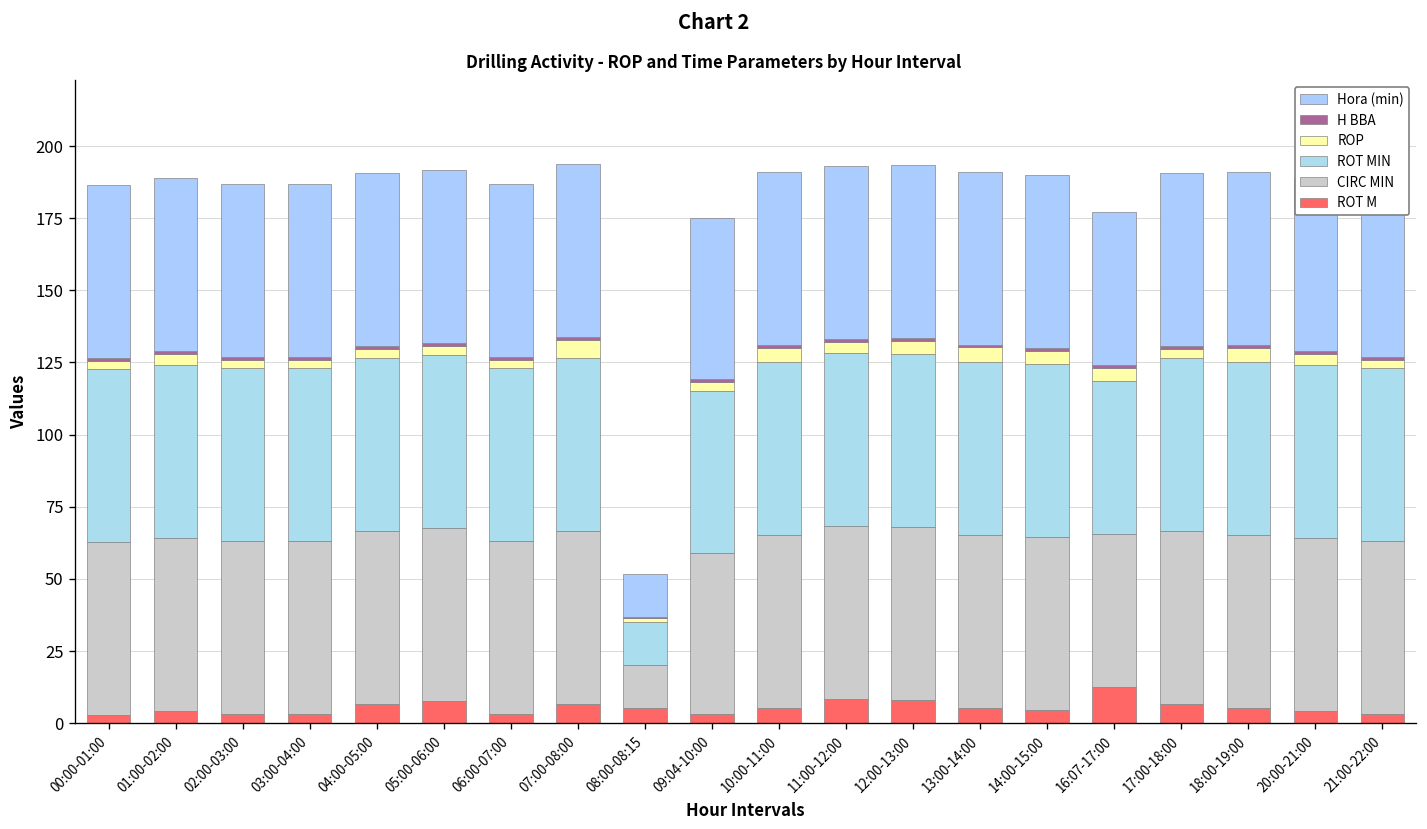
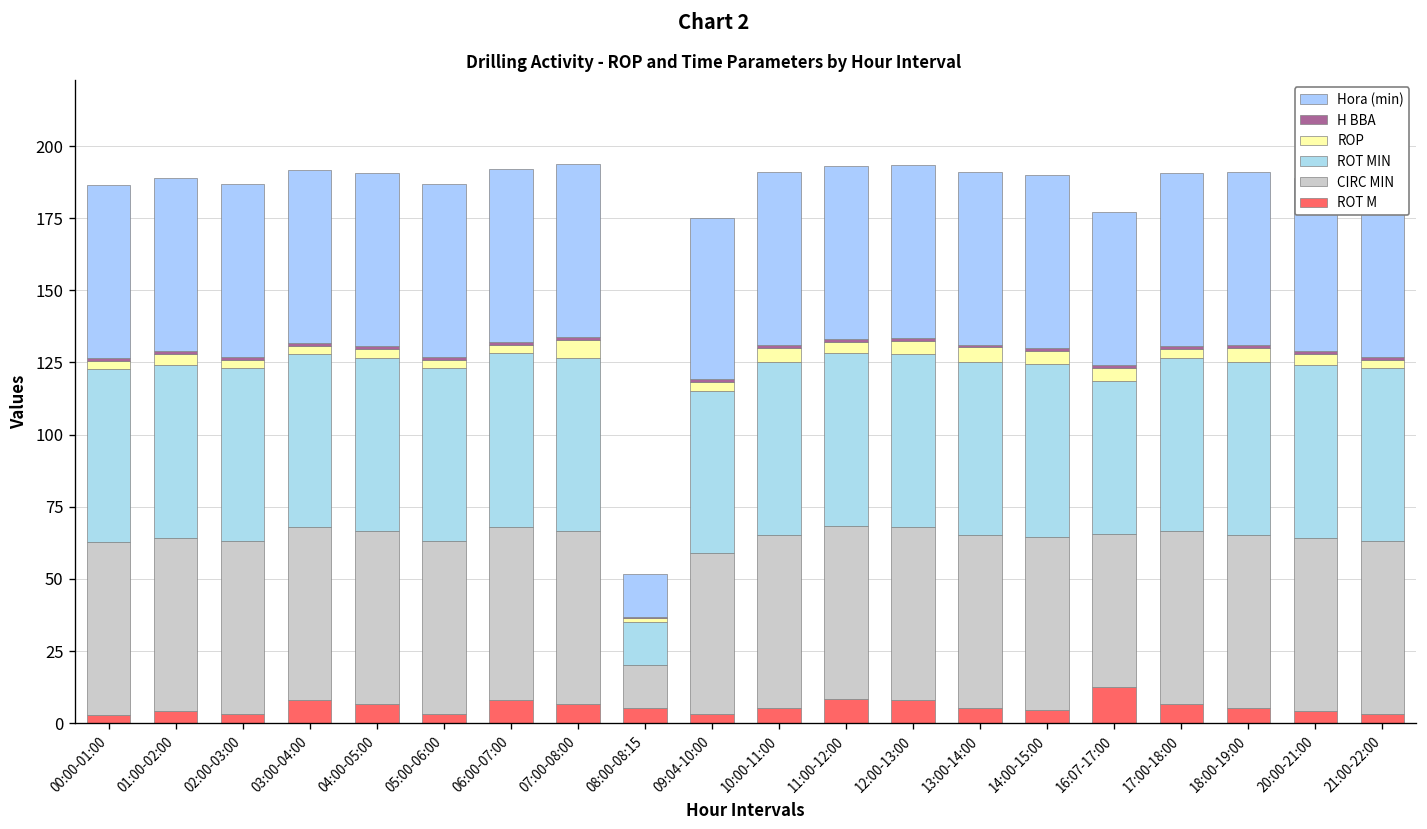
  {
    "ROT M": {
      "00:00-01:00": 3,
      "01:00-02:00": 4,
      "02:00-03:00": 3,
-     "03:00-04:00": 3,
+     "03:00-04:00": 8,
      "04:00-05:00": 7,
-     "05:00-06:00": 8,
-     "06:00-07:00": 3,
+     "05:00-06:00": 3,
+     "06:00-07:00": 8,
      "07:00-08:00": 6,
      "08:00-08:15": 5,
      "09:04-10:00": 3,
      "10:00-11:00": 5,
      "11:00-12:00": 8,
      "12:00-13:00": 8,
      "13:00-14:00": 5,
      "14:00-15:00": 5,
      "16:07-17:00": 13,
      "17:00-18:00": 7,
      "18:00-19:00": 5,
      "20:00-21:00": 4,
      "21:00-22:00": 3
    },
    "ROP": {
      "00:00-01:00": 3,
      "01:00-02:00": 4,
      "02:00-03:00": 3,
      "03:00-04:00": 3,
      "04:00-05:00": 3,
      "05:00-06:00": 3,
      "06:00-07:00": 3,
      "07:00-08:00": 6,
      "08:00-08:15": 1,
      "09:04-10:00": 3,
      "10:00-11:00": 5,
      "11:00-12:00": 4,
      "12:00-13:00": 5,
      "13:00-14:00": 5,
      "14:00-15:00": 5,
      "16:07-17:00": 5,
      "17:00-18:00": 3,
      "18:00-19:00": 5,
      "20:00-21:00": 4,
      "21:00-22:00": 3
    }
  }
